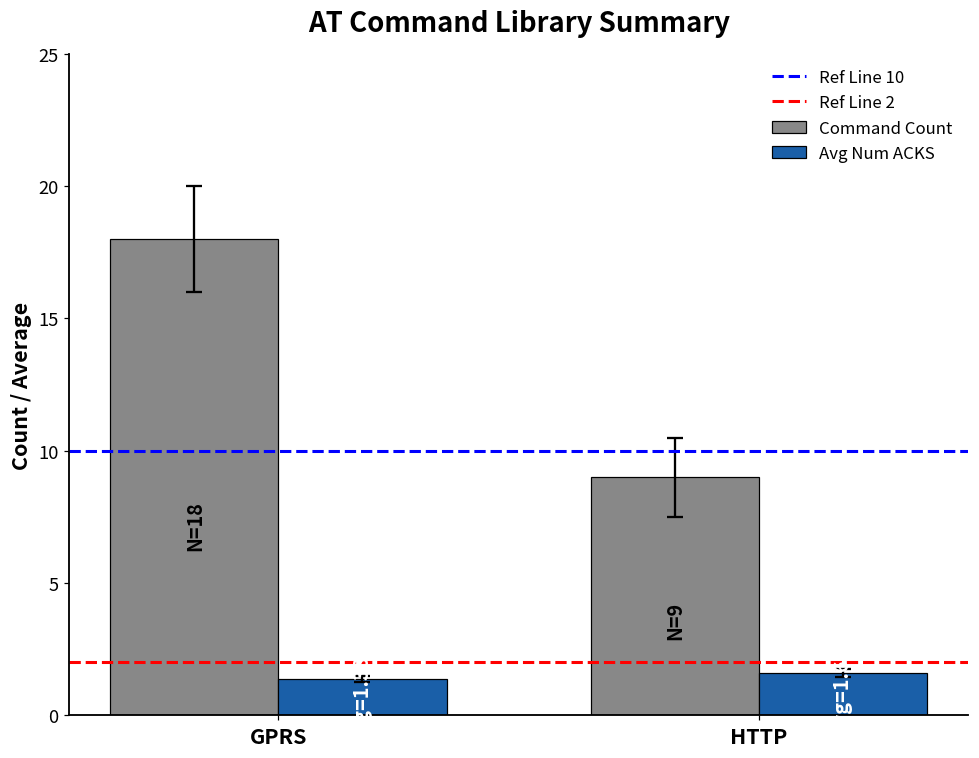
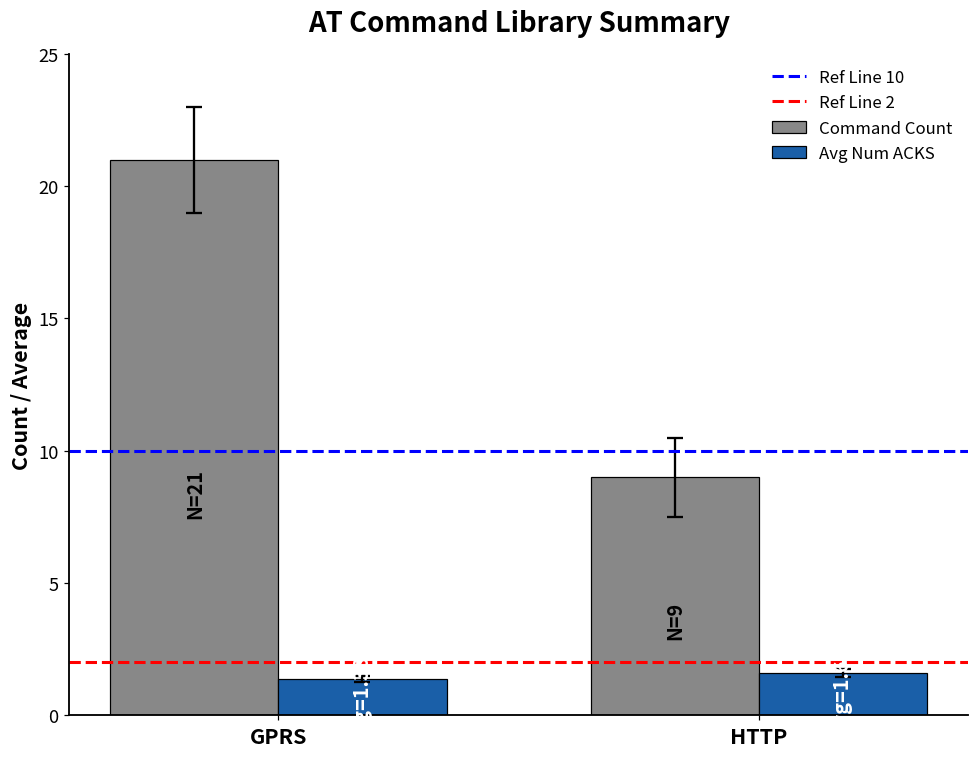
  {
    "Command Count": {
-     "GPRS": 18,
+     "GPRS": 21,
      "HTTP": 9
    }
  }
